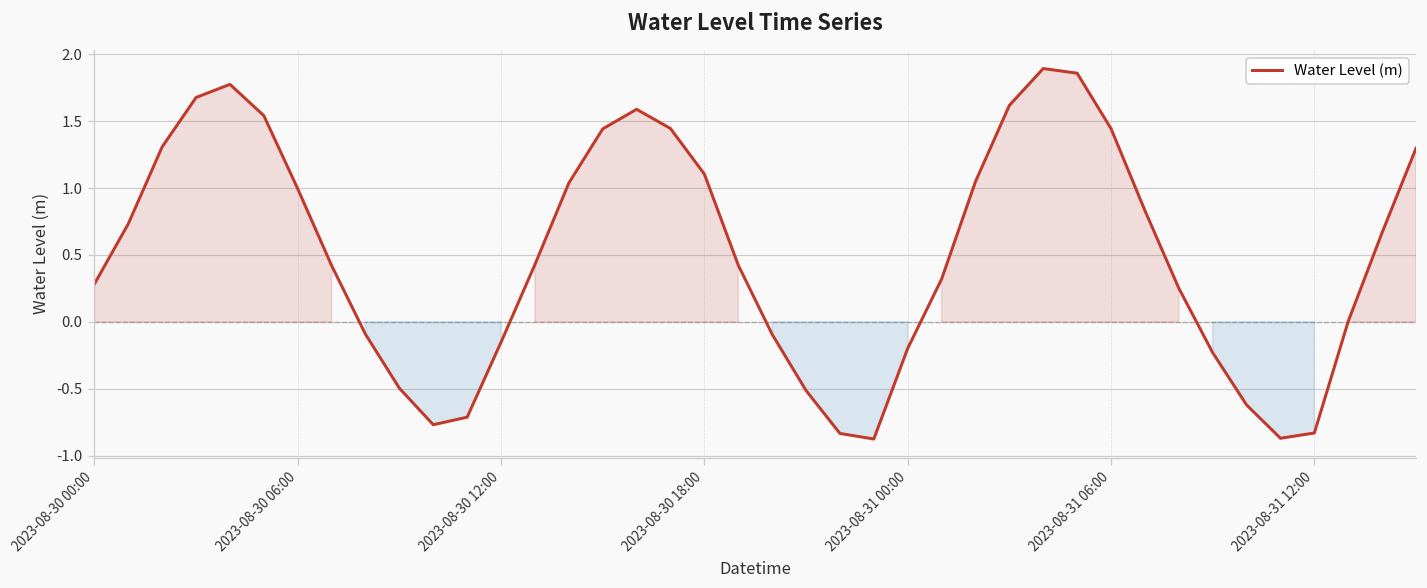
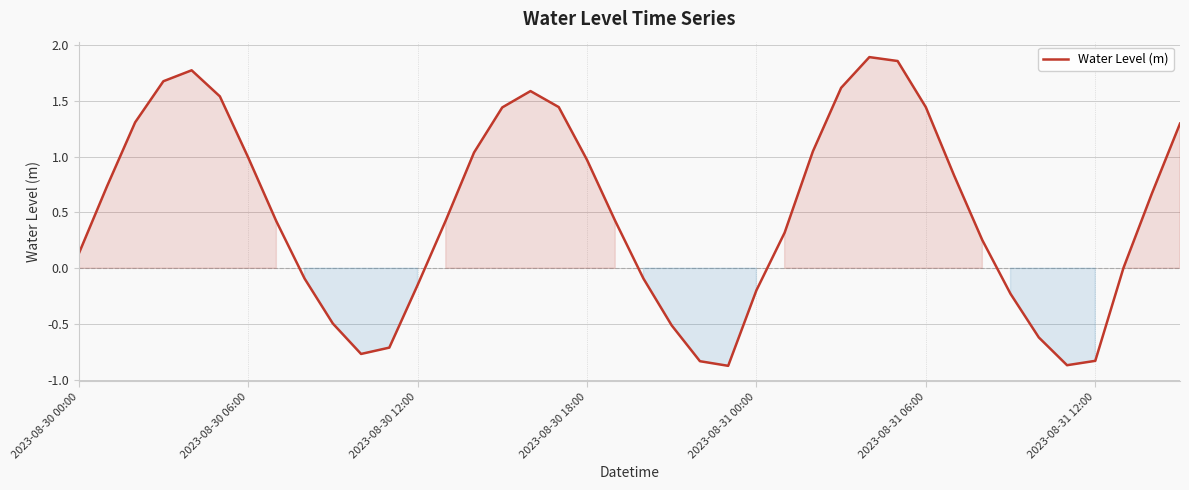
  {
-   "2023-08-30 00:00": 0.28,
+   "2023-08-30 00:00": 0.13,
    "2023-08-30 06:00": 0.99,
    "2023-08-30 12:00": -0.15,
-   "2023-08-30 18:00": 1.10,
+   "2023-08-30 18:00": 0.97,
    "2023-08-31 00:00": -0.20,
    "2023-08-31 06:00": 1.44,
    "2023-08-31 12:00": -0.83
  }
